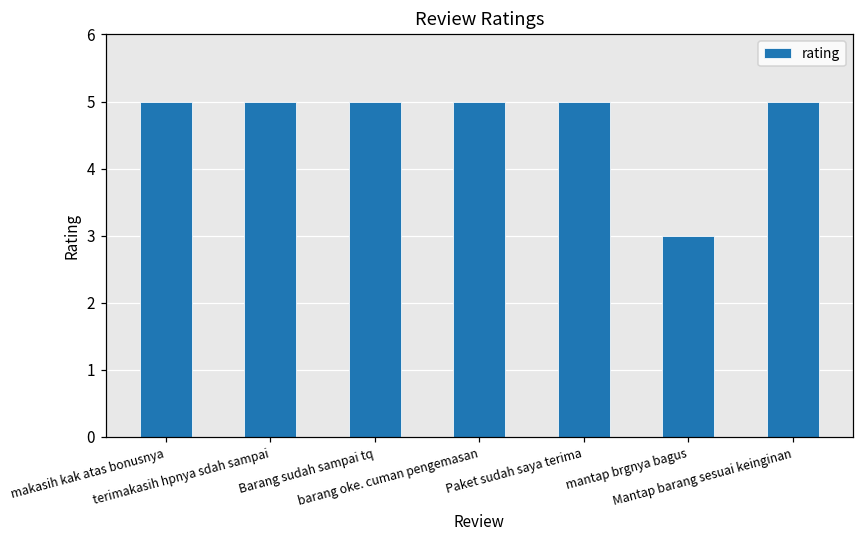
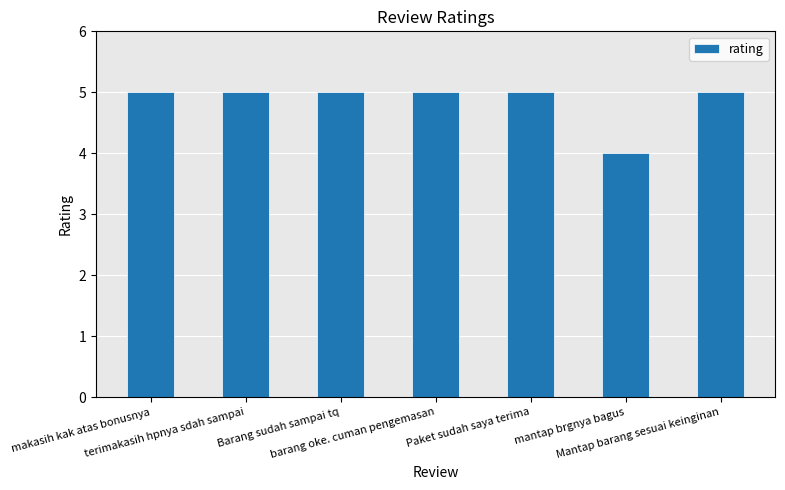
  {
    "makasih kak atas bonusnya": 5,
    "terimakasih hpnya sdah sampai": 5,
    "Barang sudah sampai tq": 5,
    "barang oke. cuman pengemasan": 5,
    "Paket sudah saya terima": 5,
-   "mantap brgnya bagus": 3,
+   "mantap brgnya bagus": 4,
    "Mantap barang sesuai keinginan": 5
  }
